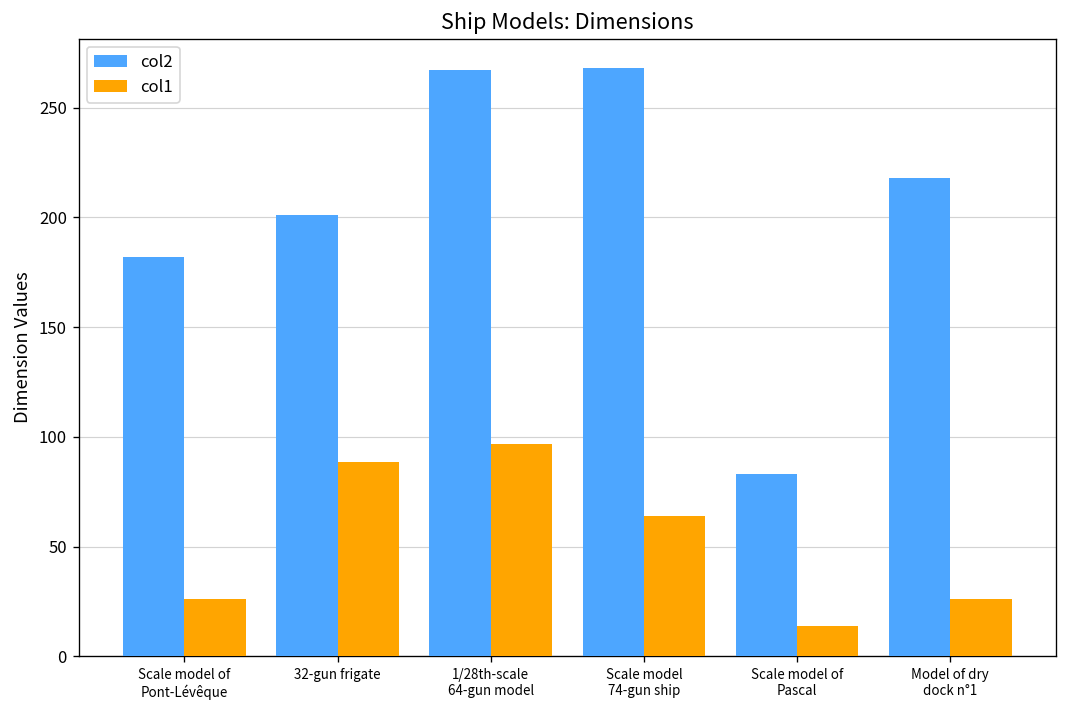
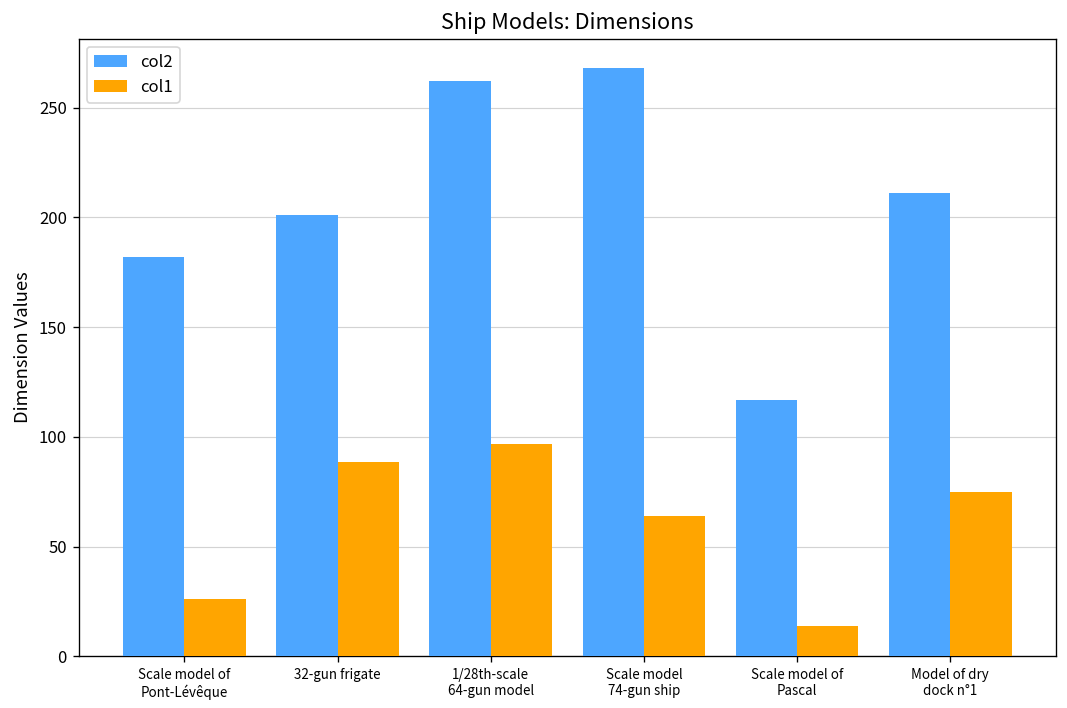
  {
    "col2": {
      "Scale model of Pont-Lévêque": 182,
      "32-gun frigate": 201,
-     "1/28th-scale 64-gun model": 267,
+     "1/28th-scale 64-gun model": 262,
      "Scale model 74-gun ship": 268,
-     "Scale model of Pascal": 83,
-     "Model of dry dock n°1": 218
+     "Scale model of Pascal": 117,
+     "Model of dry dock n°1": 211
    },
    "col1": {
      "Scale model of Pont-Lévêque": 26,
      "32-gun frigate": 89,
      "1/28th-scale 64-gun model": 97,
      "Scale model 74-gun ship": 64,
      "Scale model of Pascal": 14,
-     "Model of dry dock n°1": 26
+     "Model of dry dock n°1": 75
    }
  }
